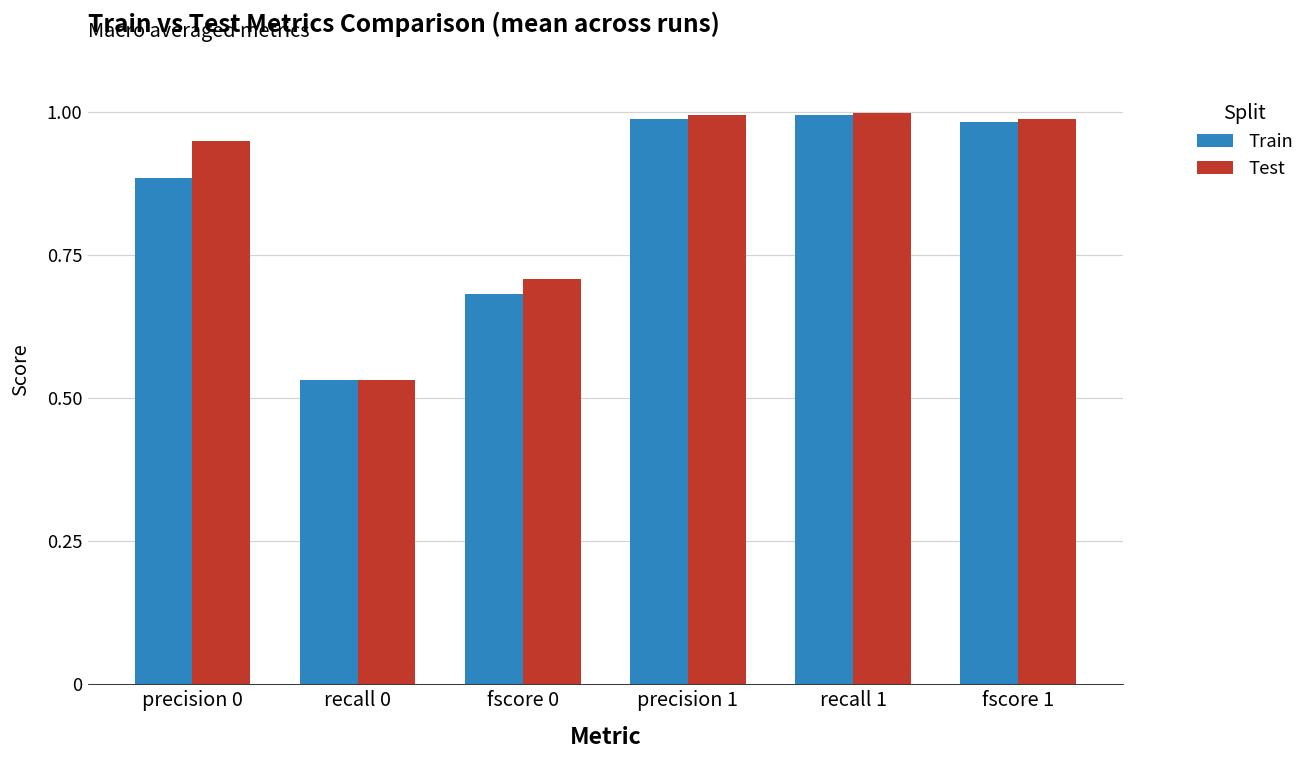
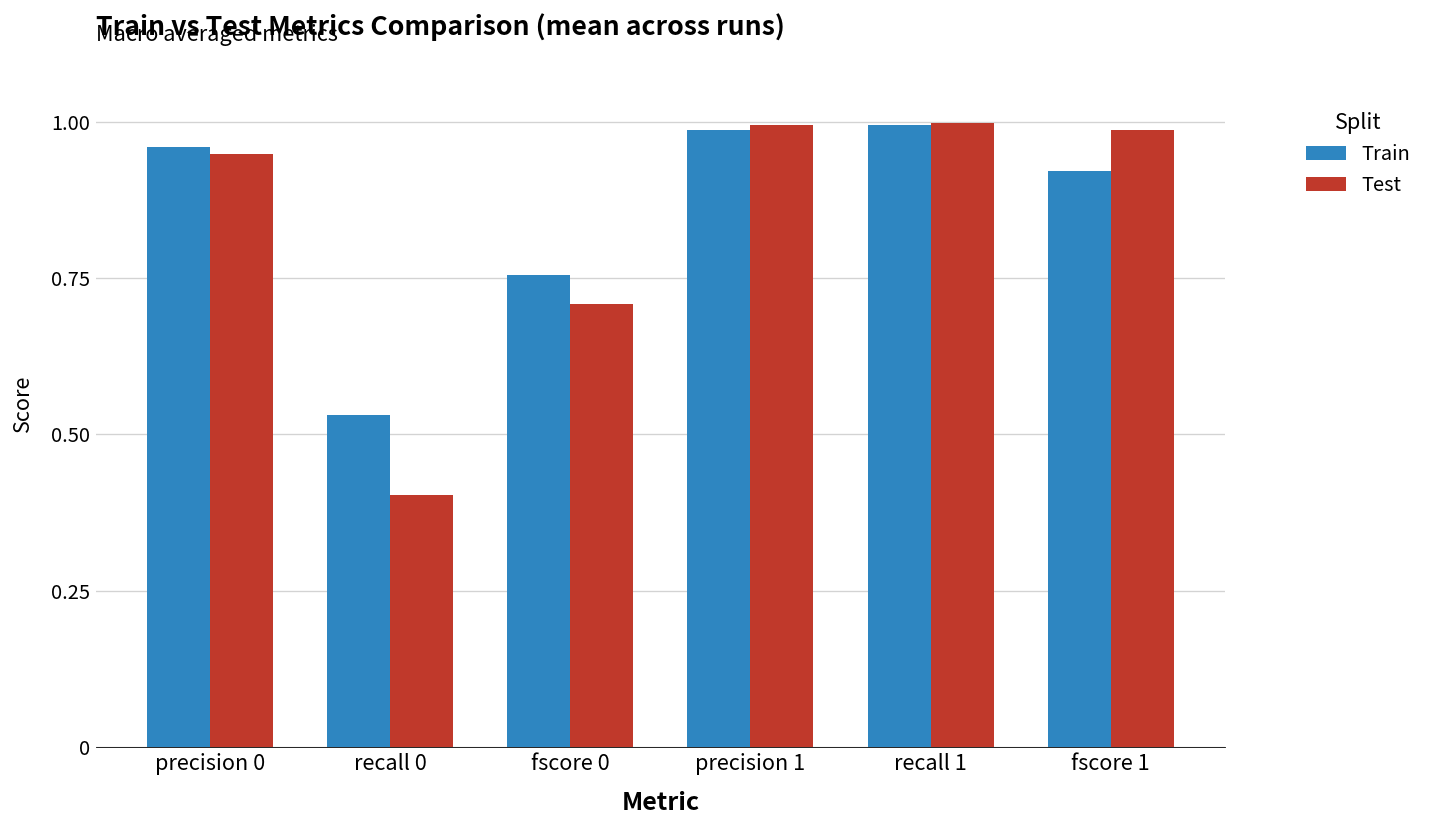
  {
    "Train": {
-     "precision 0": 0.88,
+     "precision 0": 0.96,
      "recall 0": 0.53,
-     "fscore 0": 0.68,
+     "fscore 0": 0.75,
      "precision 1": 0.99,
      "recall 1": 0.99,
-     "fscore 1": 0.98
+     "fscore 1": 0.92
    },
    "Test": {
      "precision 0": 0.95,
-     "recall 0": 0.53,
+     "recall 0": 0.40,
      "fscore 0": 0.71,
      "precision 1": 1.00,
      "recall 1": 1.00,
      "fscore 1": 0.99
    }
  }
